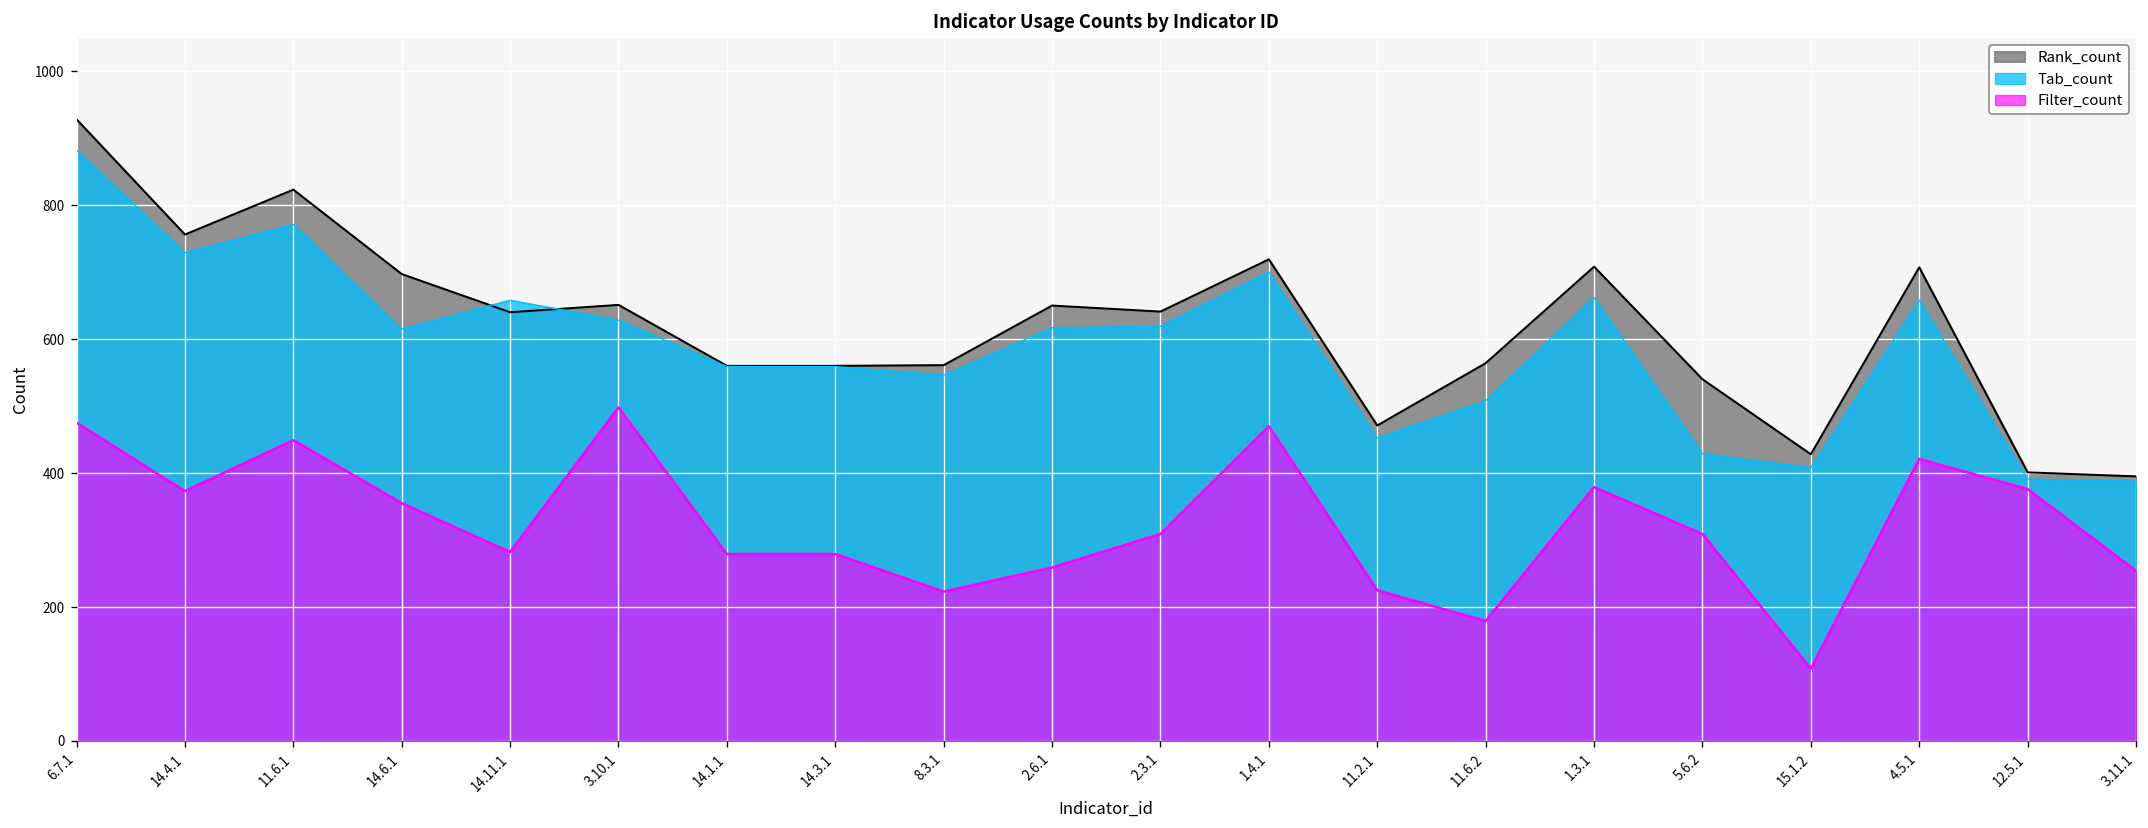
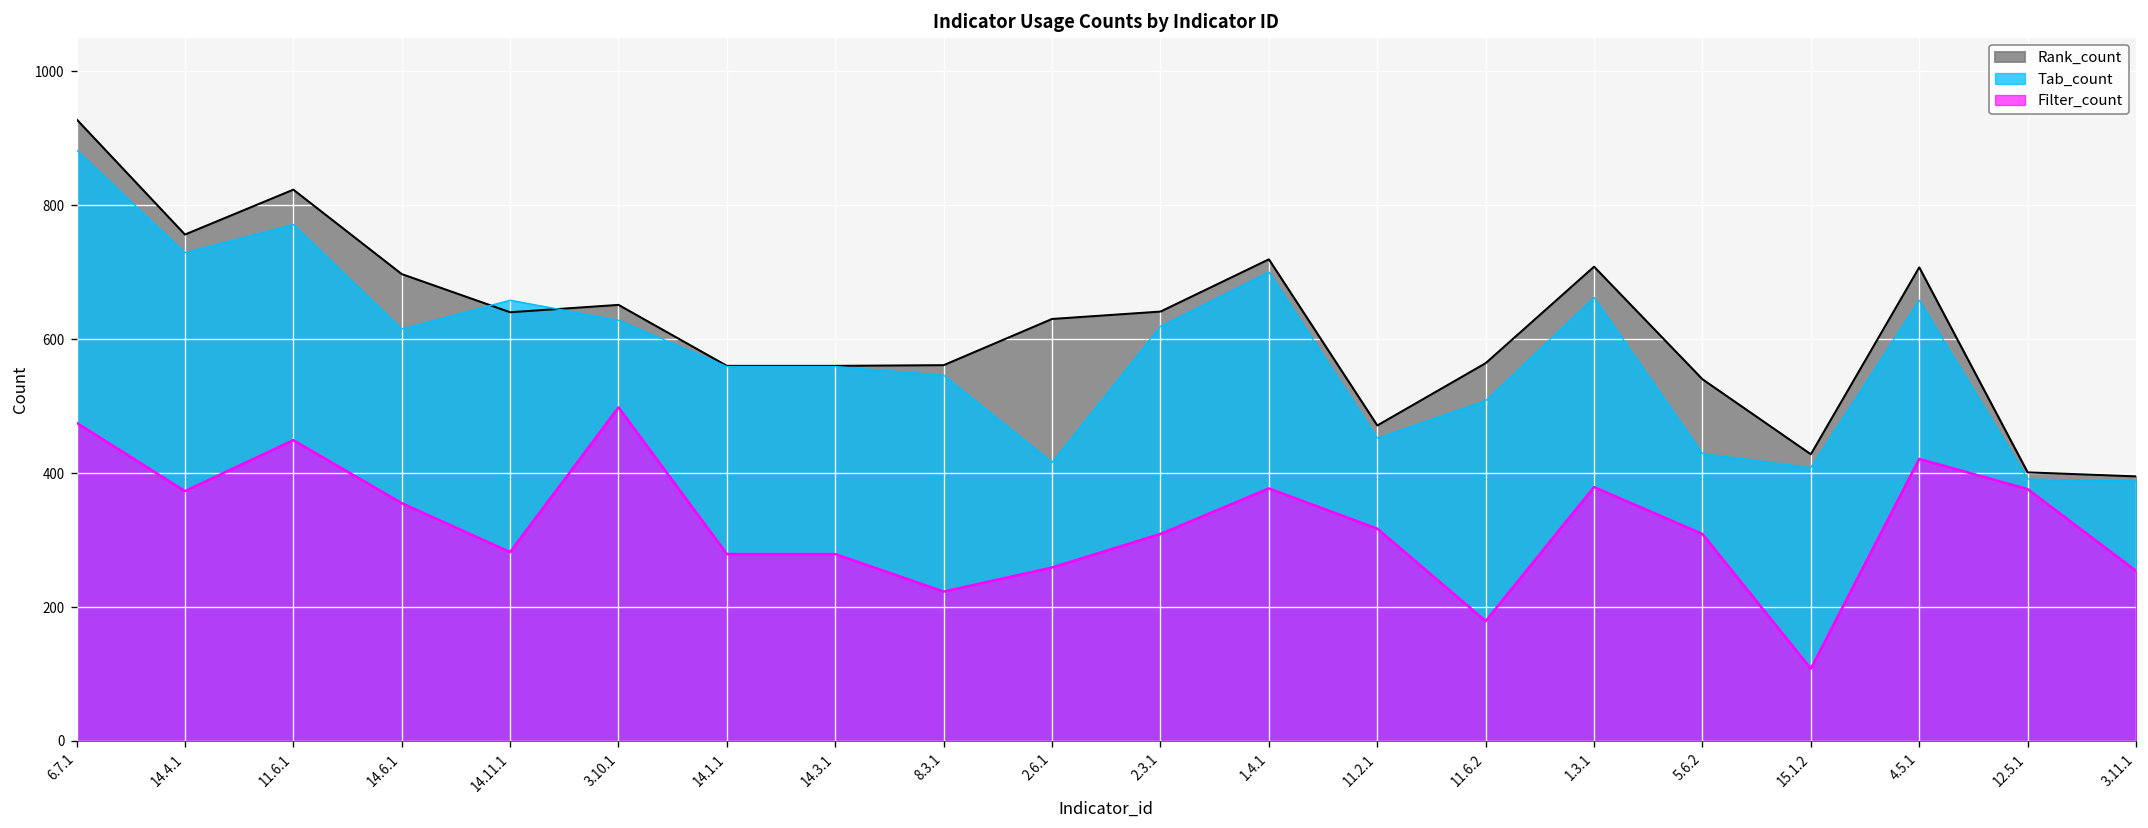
  {
    "Rank_count": {
      "6.7.1": 930,
      "14.4.1": 760,
      "11.6.1": 820,
      "14.6.1": 700,
      "14.11.1": 640,
      "3.10.1": 650,
      "8.3.1": 560,
-     "2.6.1": 650,
+     "2.6.1": 630,
      "2.3.1": 640,
      "1.4.1": 720,
      "11.2.1": 470,
      "11.6.2": 560,
      "1.3.1": 710,
      "5.6.2": 540,
      "15.1.2": 430,
      "4.5.1": 710,
      "12.5.1": 400,
      "3.11.1": 400
    },
    "Tab_count": {
      "6.7.1": 880,
      "14.4.1": 730,
      "11.6.1": 770,
      "14.6.1": 620,
      "14.11.1": 660,
      "3.10.1": 630,
      "8.3.1": 550,
-     "2.6.1": 620,
+     "2.6.1": 420,
      "2.3.1": 620,
      "1.4.1": 700,
      "11.2.1": 450,
      "11.6.2": 510,
      "1.3.1": 660,
      "5.6.2": 430,
      "15.1.2": 410,
      "4.5.1": 660,
      "12.5.1": 390,
      "3.11.1": 390
    },
    "Filter_count": {
      "6.7.1": 480,
      "14.4.1": 370,
      "11.6.1": 450,
      "14.6.1": 360,
      "14.11.1": 280,
      "3.10.1": 500,
      "14.1.1": 280,
      "14.3.1": 280,
      "8.3.1": 220,
      "2.6.1": 260,
      "2.3.1": 310,
-     "1.4.1": 470,
-     "11.2.1": 230,
+     "1.4.1": 380,
+     "11.2.1": 320,
      "11.6.2": 180,
      "1.3.1": 380,
      "5.6.2": 310,
      "15.1.2": 110,
      "4.5.1": 420,
      "12.5.1": 380,
      "3.11.1": 250
    }
  }
